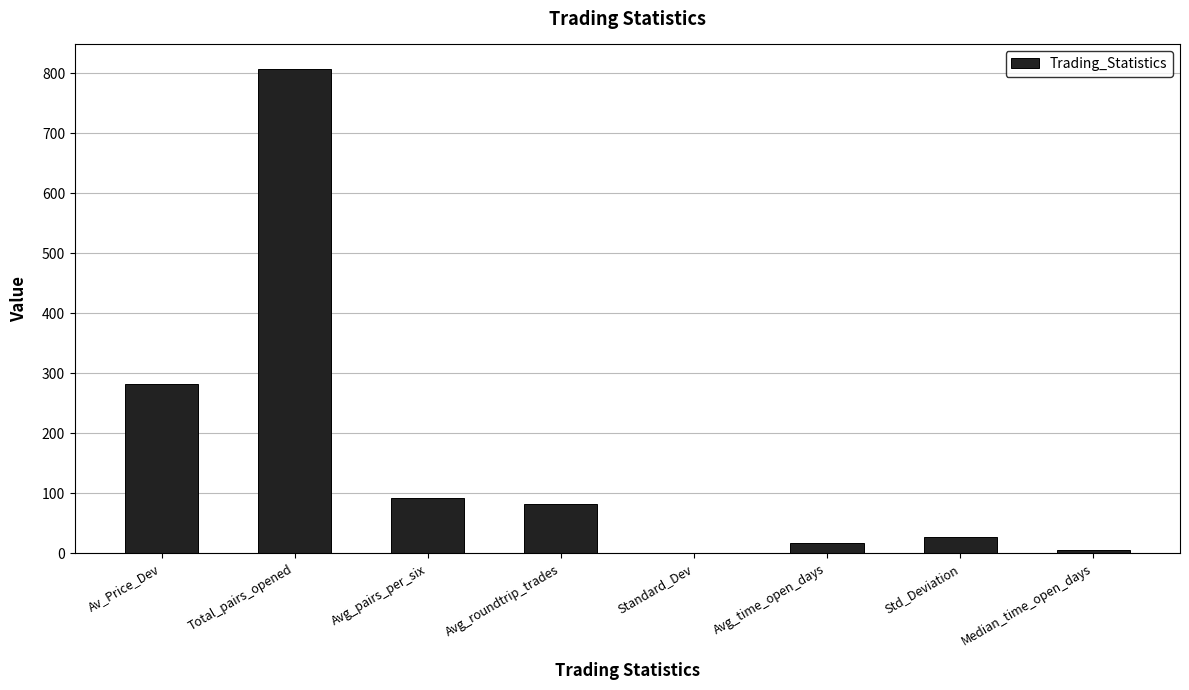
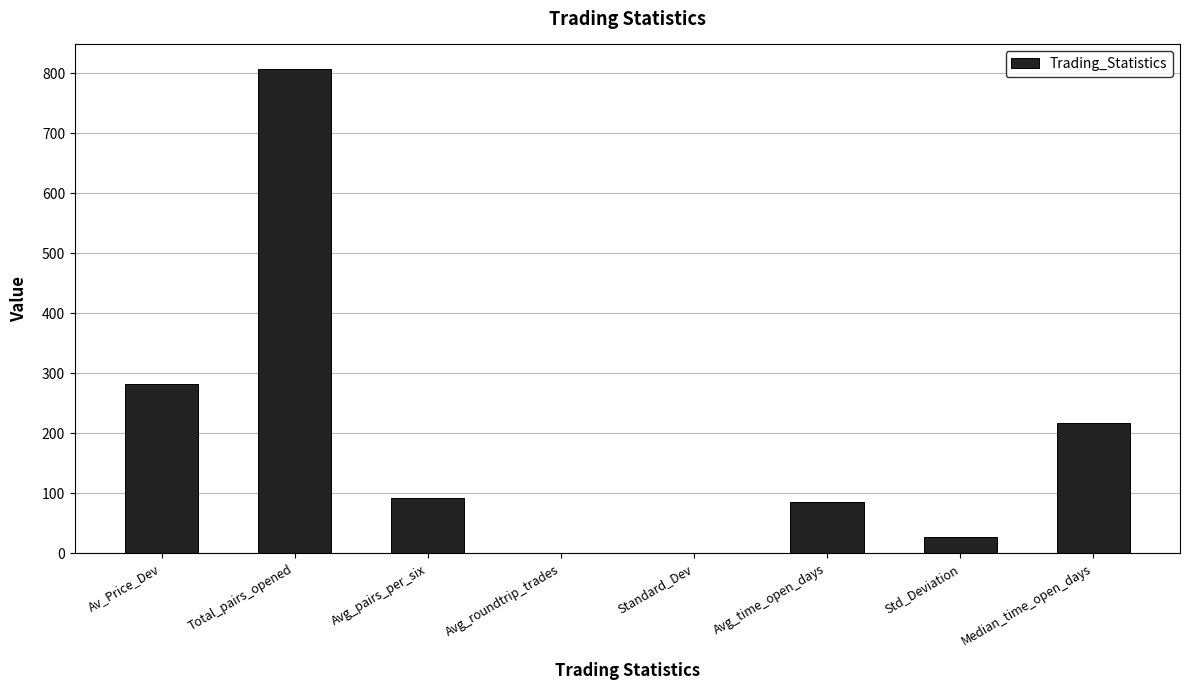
  {
    "Av_Price_Dev": 280,
    "Total_pairs_opened": 810,
    "Avg_pairs_per_six": 90,
-   "Avg_roundtrip_trades": 80,
-   "Avg_time_open_days": 20,
+   "Avg_roundtrip_trades": 0,
+   "Avg_time_open_days": 90,
    "Std_Deviation": 30,
-   "Median_time_open_days": 10
+   "Median_time_open_days": 220
  }
